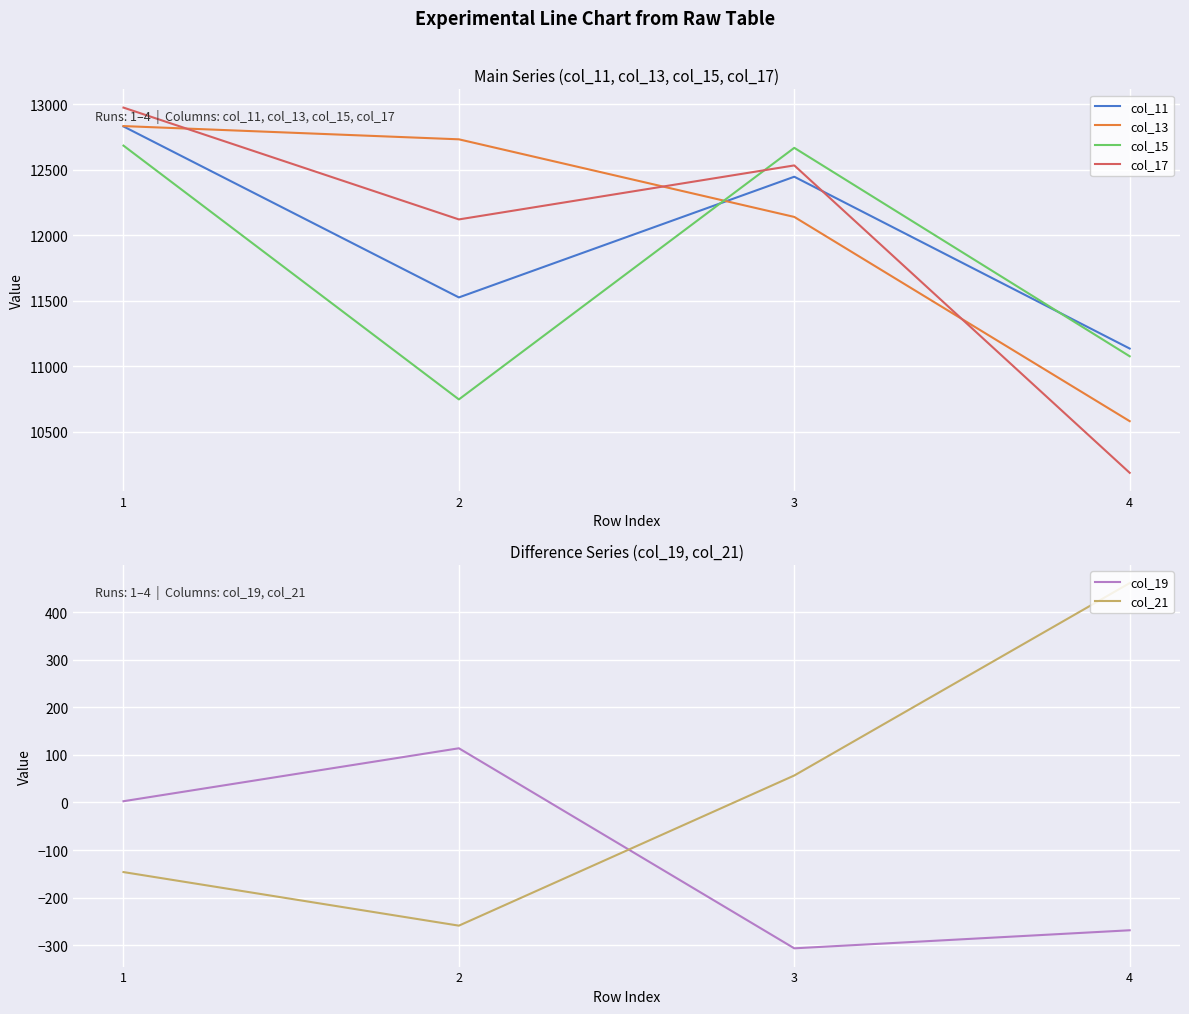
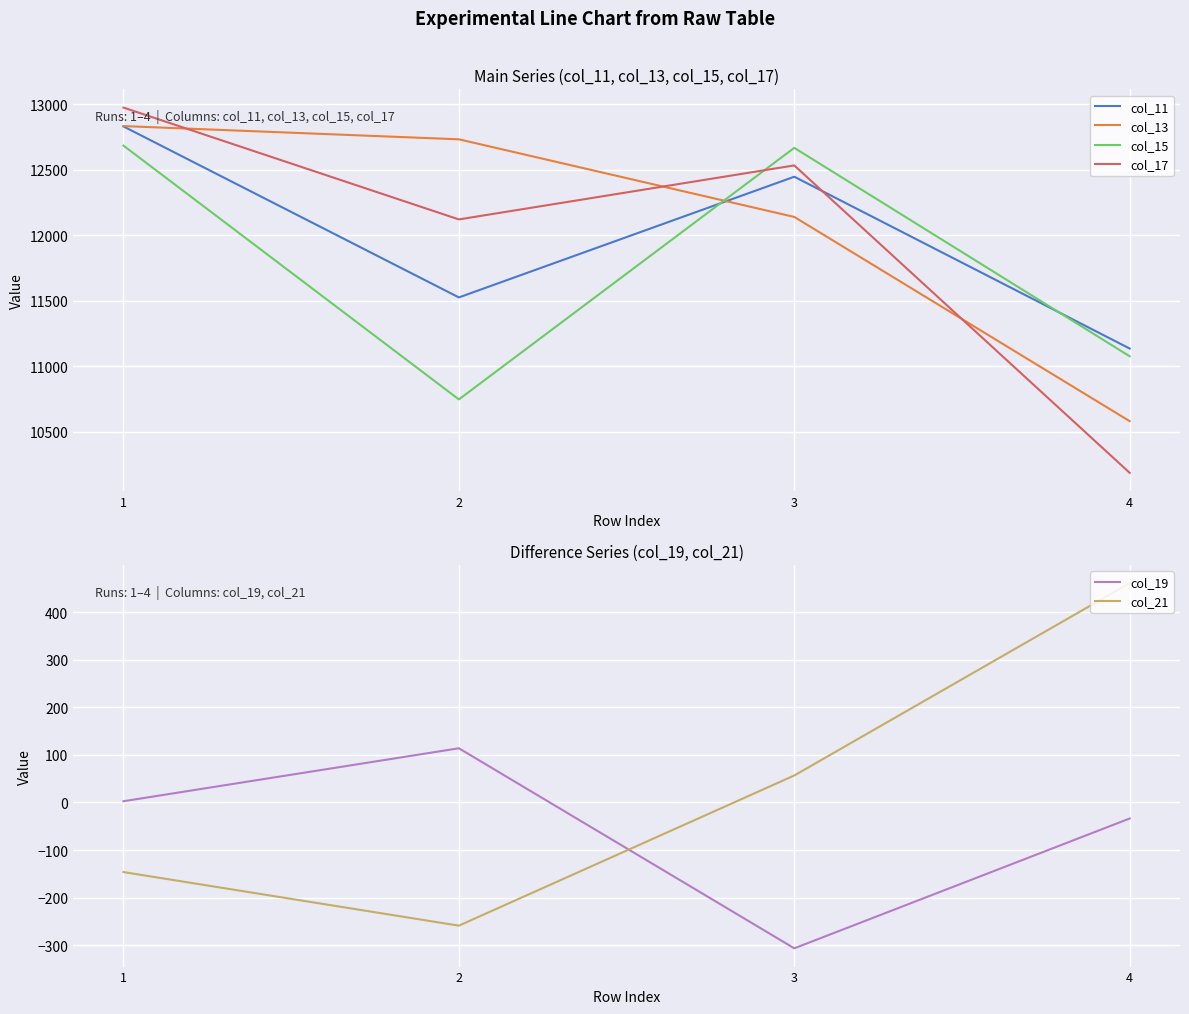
  {
    "Main Series (col_11, col_13, col_15, col_17)": {
      "col_11": {
        "2": 11530,
        "3": 12450,
        "4": 11140
      },
      "col_15": {
        "1": 12680,
        "2": 10750,
        "3": 12670,
        "4": 11080
      }
    },
    "Difference Series (col_19, col_21)": {
      "col_19": {
        "1": 0,
        "2": 110,
        "3": -310,
-       "4": -270
+       "4": -30
      },
      "col_21": {
        "1": -150,
        "2": -260,
        "3": 60
      }
    }
  }
